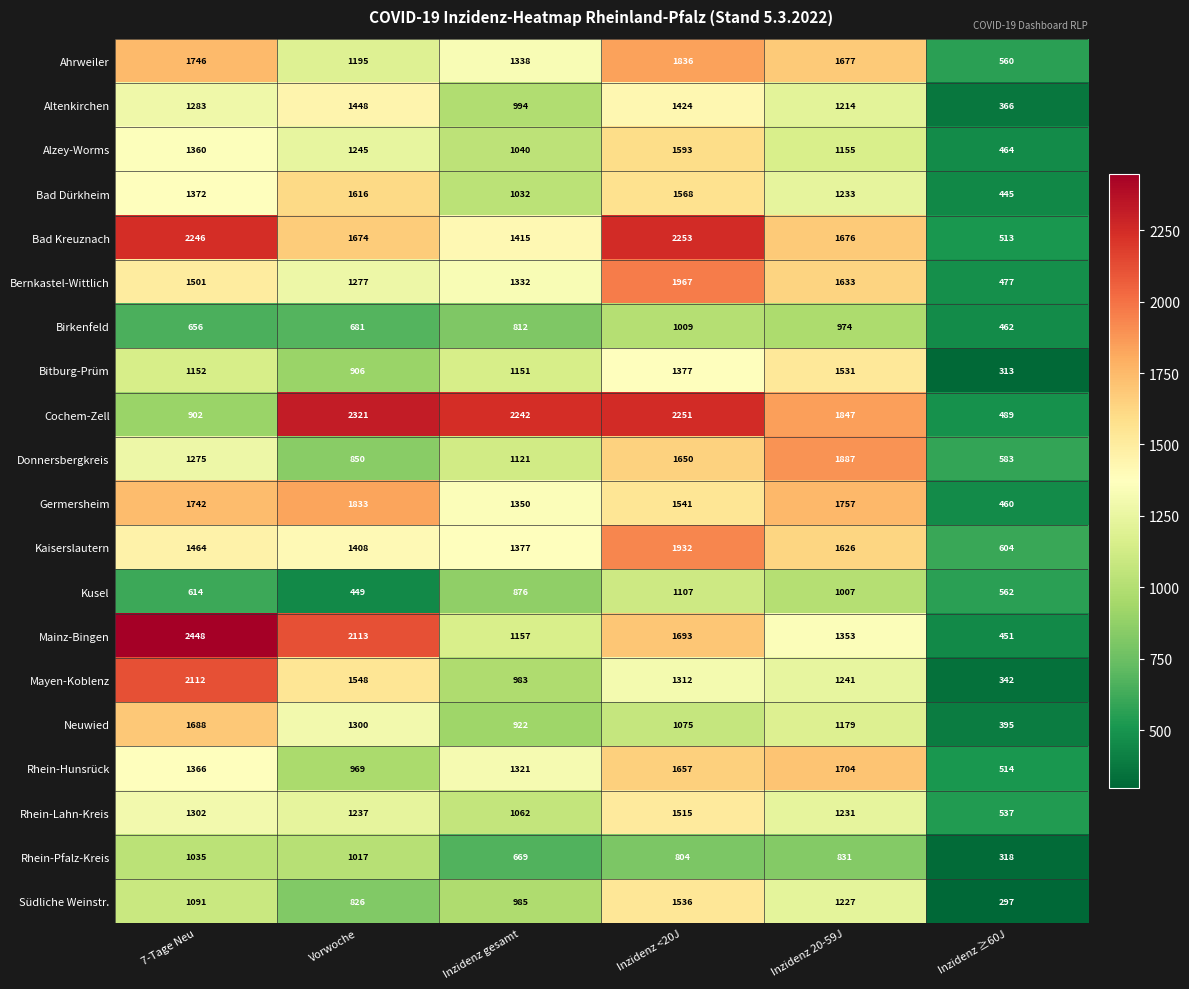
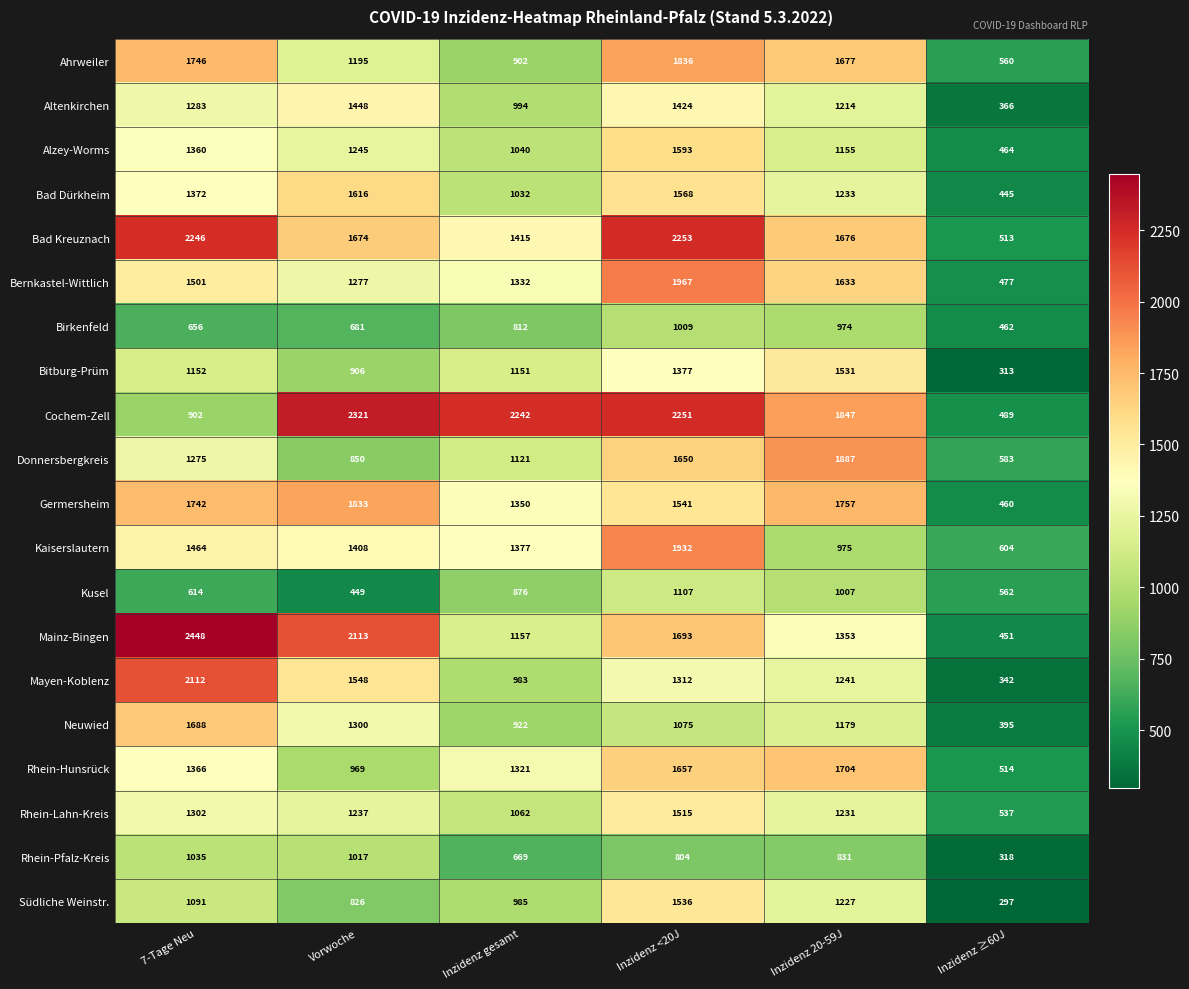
  {
    "Ahrweiler": {
      "7-Tage Neu": 1746,
      "Vorwoche": 1195,
-     "Inzidenz gesamt": 1338,
+     "Inzidenz gesamt": 902,
      "Inzidenz <20J": 1836,
      "Inzidenz 20-59J": 1677,
      "Inzidenz ≥60J": 560
    },
    "Altenkirchen": {
      "7-Tage Neu": 1283,
      "Vorwoche": 1448,
      "Inzidenz gesamt": 994,
      "Inzidenz <20J": 1424,
      "Inzidenz 20-59J": 1214,
      "Inzidenz ≥60J": 366
    },
    "Alzey-Worms": {
      "7-Tage Neu": 1360,
      "Vorwoche": 1245,
      "Inzidenz gesamt": 1040,
      "Inzidenz <20J": 1593,
      "Inzidenz 20-59J": 1155,
      "Inzidenz ≥60J": 464
    },
    "Bad Dürkheim": {
      "7-Tage Neu": 1372,
      "Vorwoche": 1616,
      "Inzidenz gesamt": 1032,
      "Inzidenz <20J": 1568,
      "Inzidenz 20-59J": 1233,
      "Inzidenz ≥60J": 445
    },
    "Bad Kreuznach": {
      "7-Tage Neu": 2246,
      "Vorwoche": 1674,
      "Inzidenz gesamt": 1415,
      "Inzidenz <20J": 2253,
      "Inzidenz 20-59J": 1676,
      "Inzidenz ≥60J": 513
    },
    "Bernkastel-Wittlich": {
      "7-Tage Neu": 1501,
      "Vorwoche": 1277,
      "Inzidenz gesamt": 1332,
      "Inzidenz <20J": 1967,
      "Inzidenz 20-59J": 1633,
      "Inzidenz ≥60J": 477
    },
    "Birkenfeld": {
      "7-Tage Neu": 656,
      "Vorwoche": 681,
      "Inzidenz gesamt": 812,
      "Inzidenz <20J": 1009,
      "Inzidenz 20-59J": 974,
      "Inzidenz ≥60J": 462
    },
    "Bitburg-Prüm": {
      "7-Tage Neu": 1152,
      "Vorwoche": 906,
      "Inzidenz gesamt": 1151,
      "Inzidenz <20J": 1377,
      "Inzidenz 20-59J": 1531,
      "Inzidenz ≥60J": 313
    },
    "Cochem-Zell": {
      "7-Tage Neu": 902,
      "Vorwoche": 2321,
      "Inzidenz gesamt": 2242,
      "Inzidenz <20J": 2251,
      "Inzidenz 20-59J": 1847,
      "Inzidenz ≥60J": 489
    },
    "Donnersbergkreis": {
      "7-Tage Neu": 1275,
      "Vorwoche": 850,
      "Inzidenz gesamt": 1121,
      "Inzidenz <20J": 1650,
      "Inzidenz 20-59J": 1887,
      "Inzidenz ≥60J": 583
    },
    "Germersheim": {
      "7-Tage Neu": 1742,
      "Vorwoche": 1833,
      "Inzidenz gesamt": 1350,
      "Inzidenz <20J": 1541,
      "Inzidenz 20-59J": 1757,
      "Inzidenz ≥60J": 460
    },
    "Kaiserslautern": {
      "7-Tage Neu": 1464,
      "Vorwoche": 1408,
      "Inzidenz gesamt": 1377,
      "Inzidenz <20J": 1932,
-     "Inzidenz 20-59J": 1626,
+     "Inzidenz 20-59J": 975,
      "Inzidenz ≥60J": 604
    },
    "Kusel": {
      "7-Tage Neu": 614,
      "Vorwoche": 449,
      "Inzidenz gesamt": 876,
      "Inzidenz <20J": 1107,
      "Inzidenz 20-59J": 1007,
      "Inzidenz ≥60J": 562
    },
    "Mainz-Bingen": {
      "7-Tage Neu": 2448,
      "Vorwoche": 2113,
      "Inzidenz gesamt": 1157,
      "Inzidenz <20J": 1693,
      "Inzidenz 20-59J": 1353,
      "Inzidenz ≥60J": 451
    },
    "Mayen-Koblenz": {
      "7-Tage Neu": 2112,
      "Vorwoche": 1548,
      "Inzidenz gesamt": 983,
      "Inzidenz <20J": 1312,
      "Inzidenz 20-59J": 1241,
      "Inzidenz ≥60J": 342
    },
    "Neuwied": {
      "7-Tage Neu": 1688,
      "Vorwoche": 1300,
      "Inzidenz gesamt": 922,
      "Inzidenz <20J": 1075,
      "Inzidenz 20-59J": 1179,
      "Inzidenz ≥60J": 395
    },
    "Rhein-Hunsrück": {
      "7-Tage Neu": 1366,
      "Vorwoche": 969,
      "Inzidenz gesamt": 1321,
      "Inzidenz <20J": 1657,
      "Inzidenz 20-59J": 1704,
      "Inzidenz ≥60J": 514
    },
    "Rhein-Lahn-Kreis": {
      "7-Tage Neu": 1302,
      "Vorwoche": 1237,
      "Inzidenz gesamt": 1062,
      "Inzidenz <20J": 1515,
      "Inzidenz 20-59J": 1231,
      "Inzidenz ≥60J": 537
    },
    "Rhein-Pfalz-Kreis": {
      "7-Tage Neu": 1035,
      "Vorwoche": 1017,
      "Inzidenz gesamt": 669,
      "Inzidenz <20J": 804,
      "Inzidenz 20-59J": 831,
      "Inzidenz ≥60J": 318
    },
    "Südliche Weinstr.": {
      "7-Tage Neu": 1091,
      "Vorwoche": 826,
      "Inzidenz gesamt": 985,
      "Inzidenz <20J": 1536,
      "Inzidenz 20-59J": 1227,
      "Inzidenz ≥60J": 297
    }
  }
